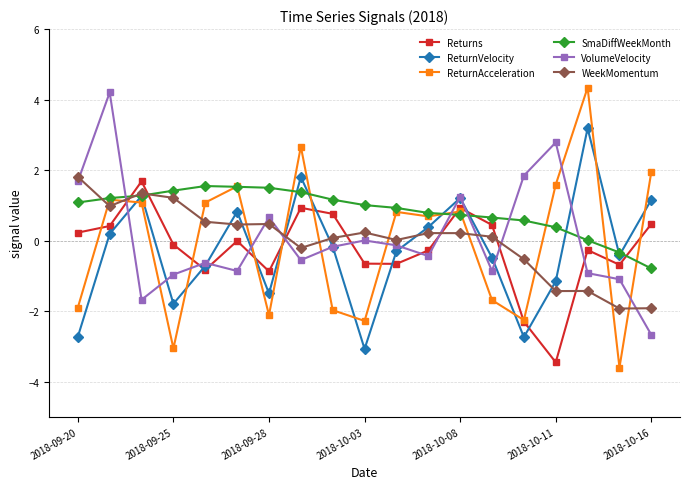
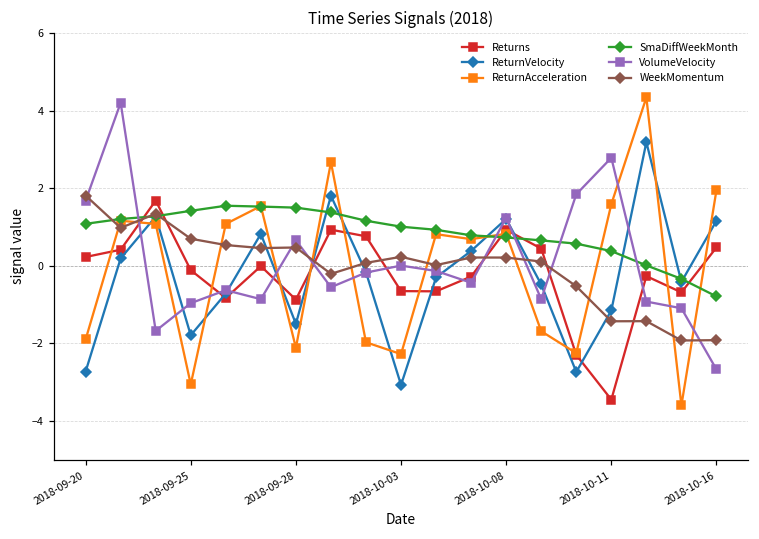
  {
    "Returns": {
      "2018-09-20": 0.2,
      "2018-09-25": -0.1,
      "2018-09-28": -0.9,
      "2018-10-03": -0.7,
      "2018-10-08": 0.9,
      "2018-10-11": -3.5,
      "2018-10-16": 0.5
    },
    "ReturnVelocity": {
      "2018-09-20": -2.7,
      "2018-09-25": -1.8,
      "2018-09-28": -1.5,
      "2018-10-03": -3.1,
      "2018-10-11": -1.2,
      "2018-10-16": 1.2
    },
    "ReturnAcceleration": {
      "2018-09-20": -1.9,
      "2018-09-25": -3.1,
      "2018-09-28": -2.1,
      "2018-10-03": -2.3,
      "2018-10-08": 0.8,
      "2018-10-11": 1.6,
      "2018-10-16": 1.9
    },
    "SmaDiffWeekMonth": {
      "2018-09-20": 1.1,
      "2018-09-25": 1.4,
      "2018-09-28": 1.5,
      "2018-10-03": 1.0,
      "2018-10-08": 0.7,
      "2018-10-11": 0.4,
      "2018-10-16": -0.8
    },
    "VolumeVelocity": {
      "2018-09-20": 1.7,
      "2018-09-25": -1.0,
      "2018-09-28": 0.7,
      "2018-10-03": 0.0,
      "2018-10-11": 2.8,
      "2018-10-16": -2.7
    },
    "WeekMomentum": {
      "2018-09-20": 1.8,
-     "2018-09-25": 1.2,
+     "2018-09-25": 0.7,
      "2018-09-28": 0.5,
      "2018-10-03": 0.2,
      "2018-10-08": 0.2,
      "2018-10-11": -1.4,
      "2018-10-16": -1.9
    }
  }
